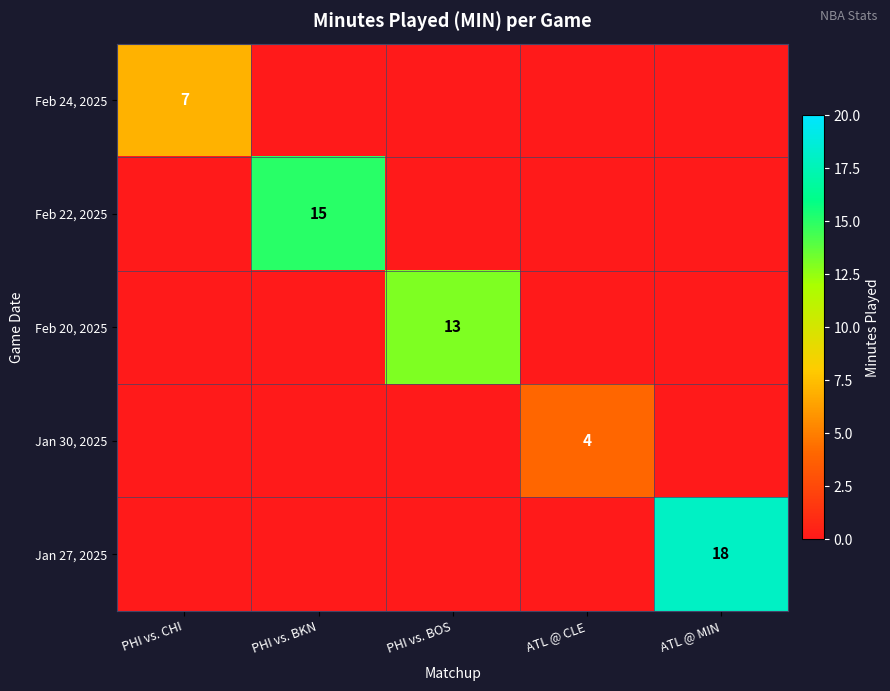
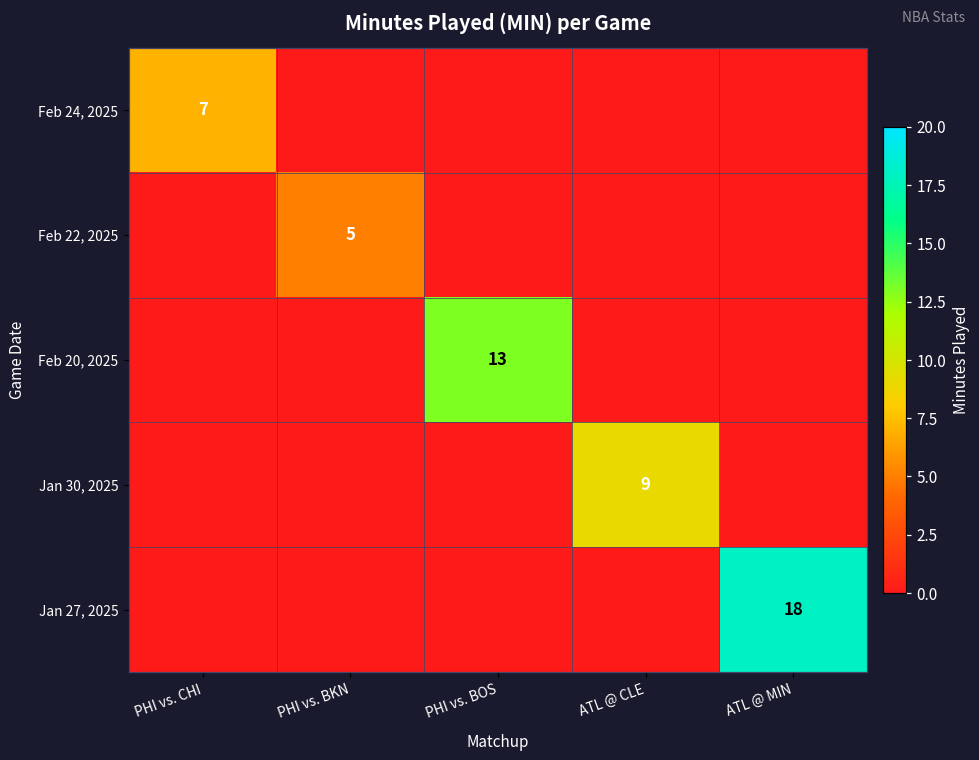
  {
    "Feb 24, 2025": {
      "PHI vs. CHI": 7
    },
    "Feb 22, 2025": {
-     "PHI vs. BKN": 15
+     "PHI vs. BKN": 5
    },
    "Feb 20, 2025": {
      "PHI vs. BOS": 13
    },
    "Jan 30, 2025": {
-     "ATL @ CLE": 4
+     "ATL @ CLE": 9
    },
    "Jan 27, 2025": {
      "ATL @ MIN": 18
    }
  }
